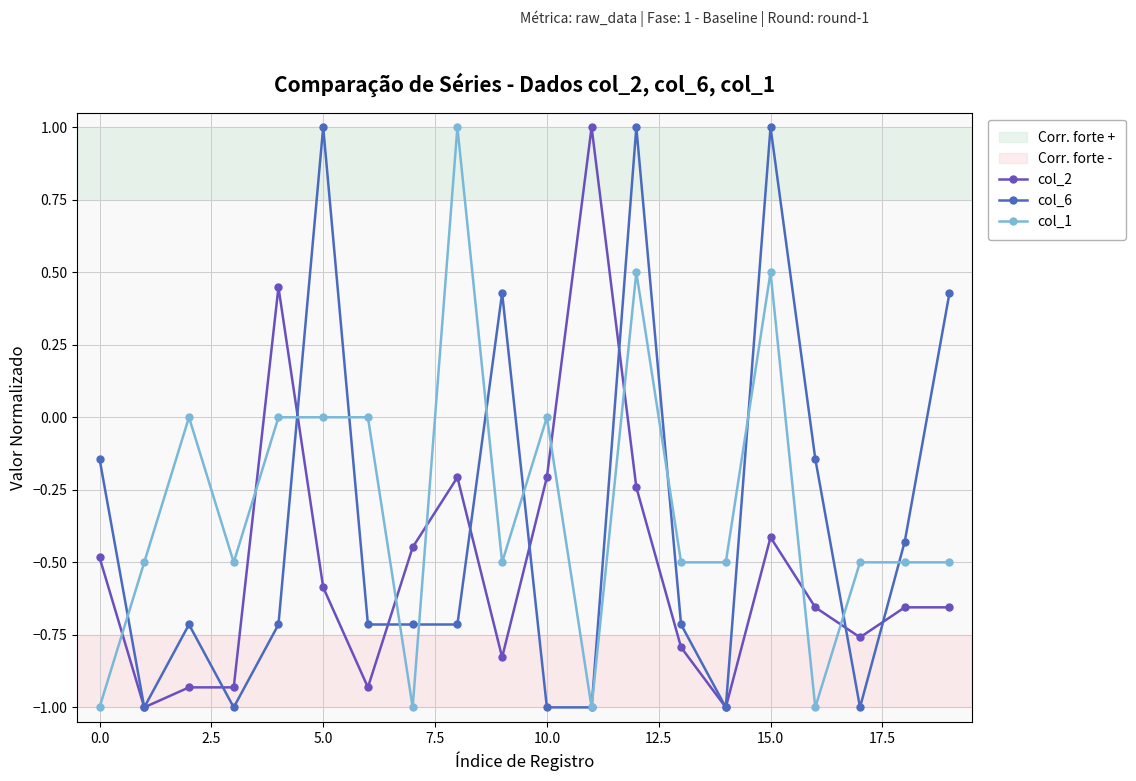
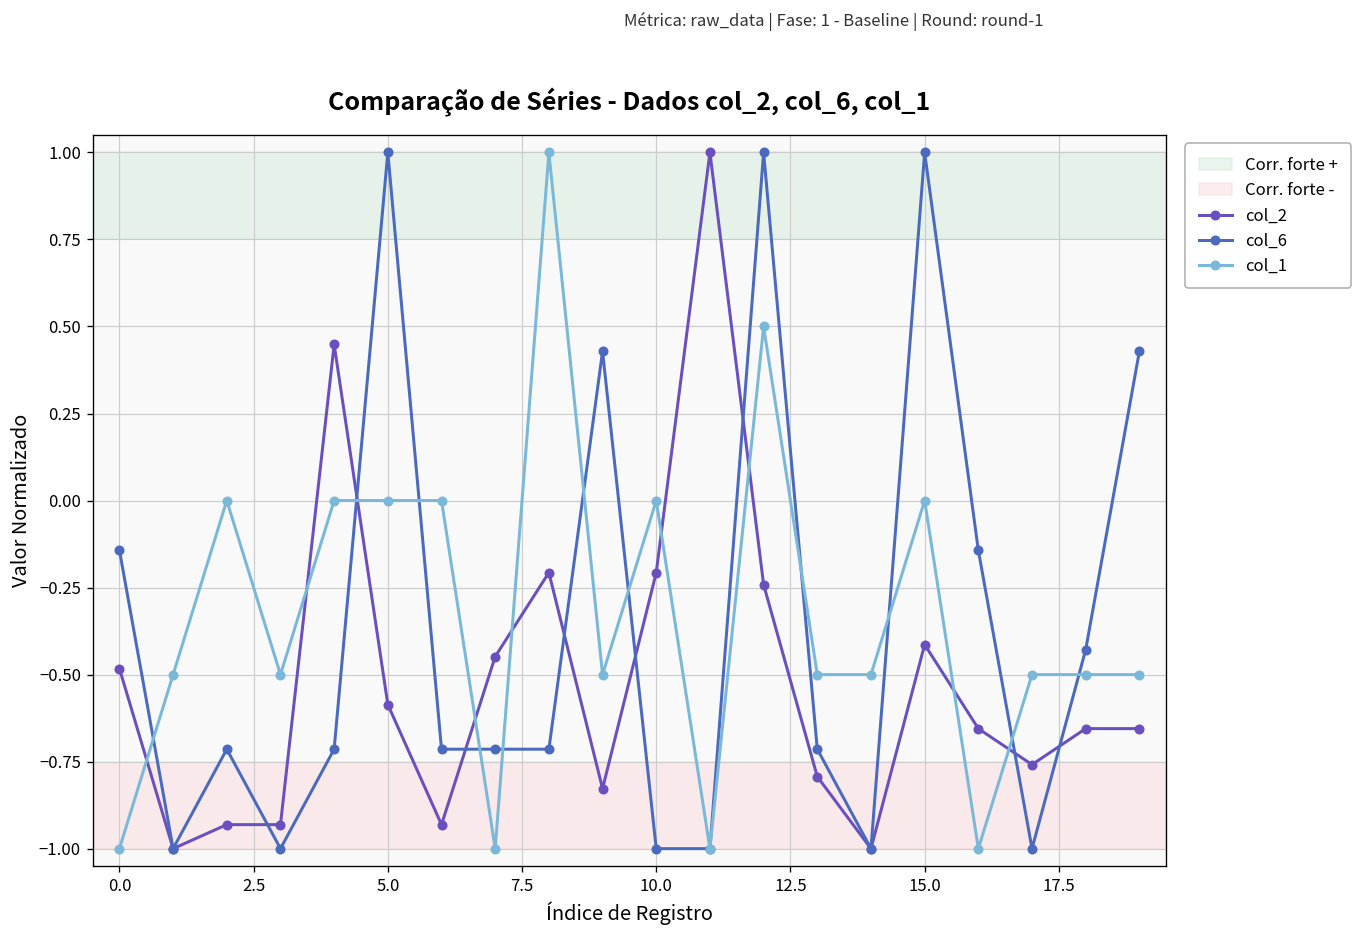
  {
    "col_1": {
      "0.0": -1.00,
      "5.0": 0.00,
      "10.0": 0.00,
-     "15.0": 0.50
+     "15.0": 0.00
    }
  }
